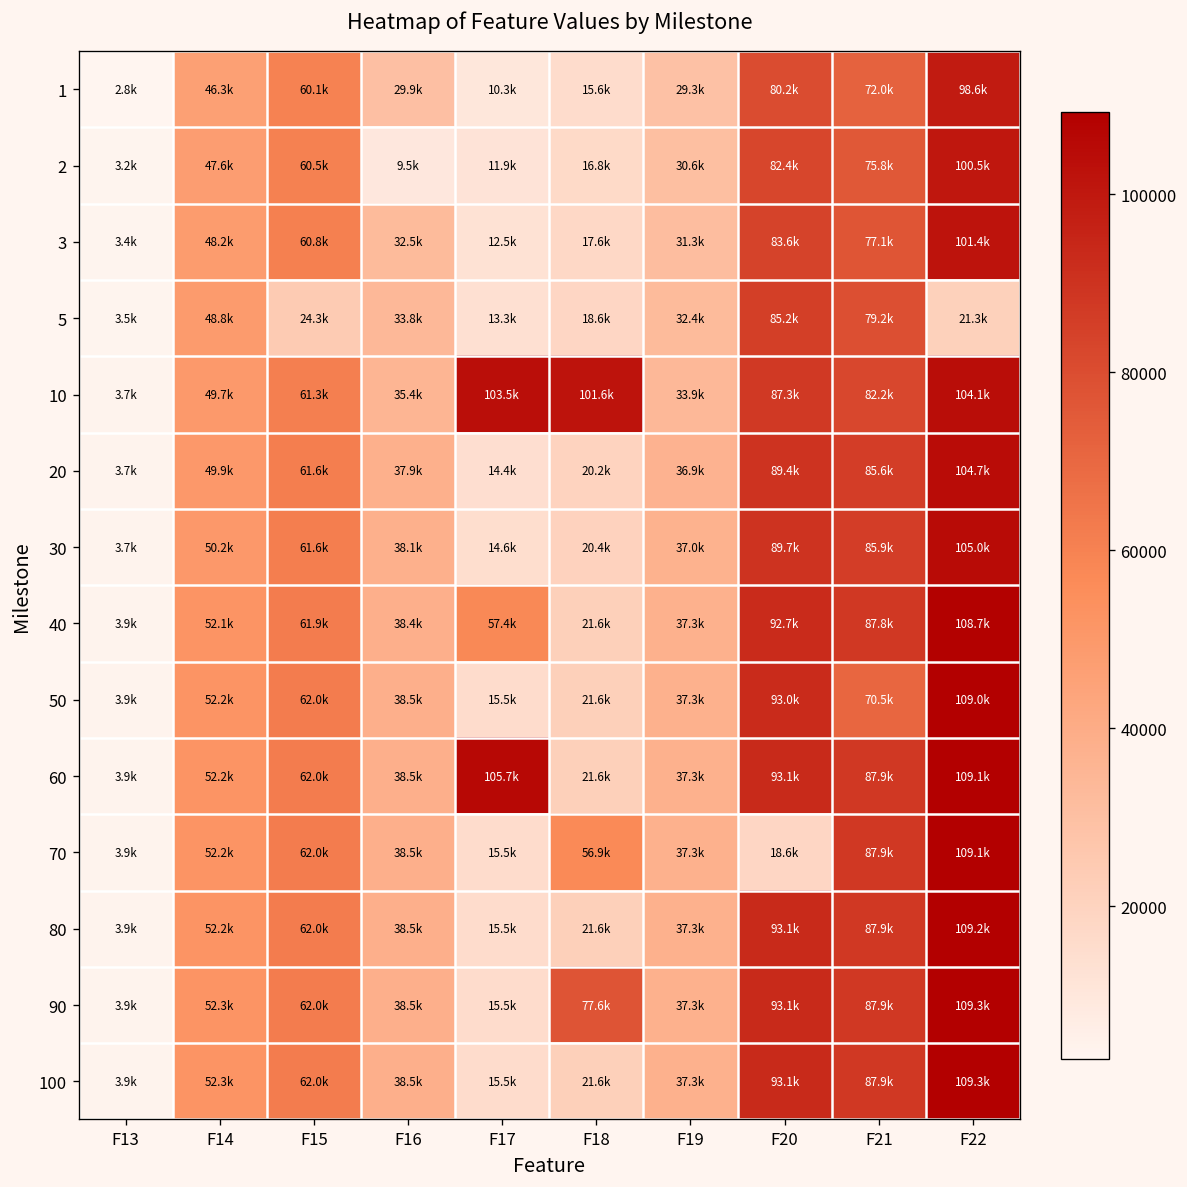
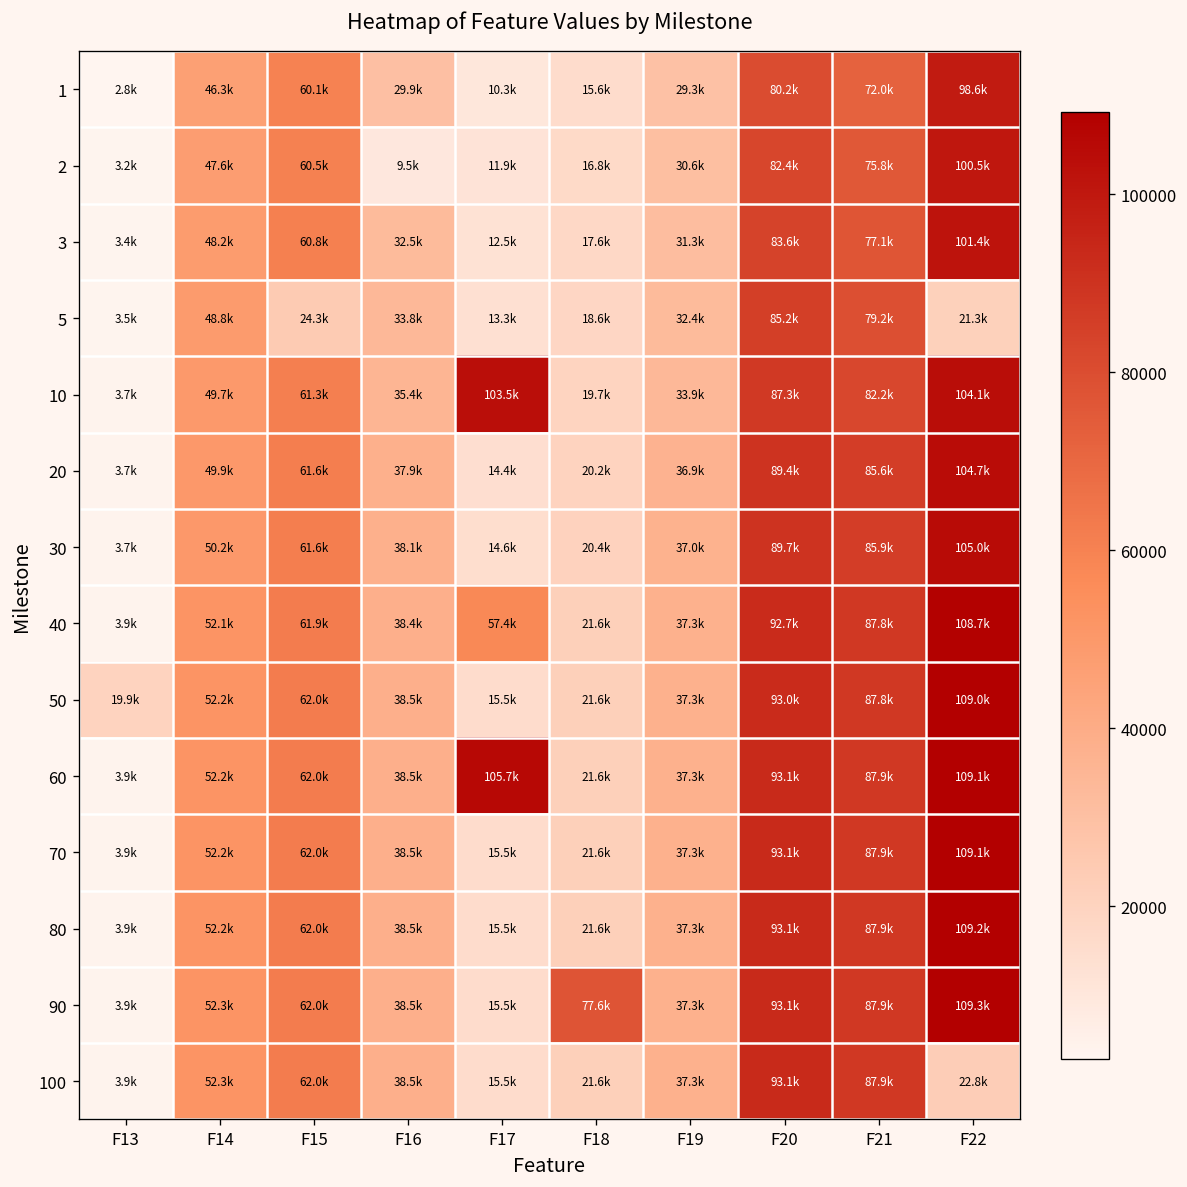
  {
    "1": {
      "F13": "2.8k",
      "F14": "46.3k",
      "F15": "60.1k",
      "F16": "29.9k",
      "F17": "10.3k",
      "F18": "15.6k",
      "F19": "29.3k",
      "F20": "80.2k",
      "F21": "72.0k",
      "F22": "98.6k"
    },
    "2": {
      "F13": "3.2k",
      "F14": "47.6k",
      "F15": "60.5k",
      "F16": "9.5k",
      "F17": "11.9k",
      "F18": "16.8k",
      "F19": "30.6k",
      "F20": "82.4k",
      "F21": "75.8k",
      "F22": "100.5k"
    },
    "3": {
      "F13": "3.4k",
      "F14": "48.2k",
      "F15": "60.8k",
      "F16": "32.5k",
      "F17": "12.5k",
      "F18": "17.6k",
      "F19": "31.3k",
      "F20": "83.6k",
      "F21": "77.1k",
      "F22": "101.4k"
    },
    "5": {
      "F13": "3.5k",
      "F14": "48.8k",
      "F15": "24.3k",
      "F16": "33.8k",
      "F17": "13.3k",
      "F18": "18.6k",
      "F19": "32.4k",
      "F20": "85.2k",
      "F21": "79.2k",
      "F22": "21.3k"
    },
    "10": {
      "F13": "3.7k",
      "F14": "49.7k",
      "F15": "61.3k",
      "F16": "35.4k",
      "F17": "103.5k",
-     "F18": "101.6k",
+     "F18": "19.7k",
      "F19": "33.9k",
      "F20": "87.3k",
      "F21": "82.2k",
      "F22": "104.1k"
    },
    "20": {
      "F13": "3.7k",
      "F14": "49.9k",
      "F15": "61.6k",
      "F16": "37.9k",
      "F17": "14.4k",
      "F18": "20.2k",
      "F19": "36.9k",
      "F20": "89.4k",
      "F21": "85.6k",
      "F22": "104.7k"
    },
    "30": {
      "F13": "3.7k",
      "F14": "50.2k",
      "F15": "61.6k",
      "F16": "38.1k",
      "F17": "14.6k",
      "F18": "20.4k",
      "F19": "37.0k",
      "F20": "89.7k",
      "F21": "85.9k",
      "F22": "105.0k"
    },
    "40": {
      "F13": "3.9k",
      "F14": "52.1k",
      "F15": "61.9k",
      "F16": "38.4k",
      "F17": "57.4k",
      "F18": "21.6k",
      "F19": "37.3k",
      "F20": "92.7k",
      "F21": "87.8k",
      "F22": "108.7k"
    },
    "50": {
-     "F13": "3.9k",
+     "F13": "19.9k",
      "F14": "52.2k",
      "F15": "62.0k",
      "F16": "38.5k",
      "F17": "15.5k",
      "F18": "21.6k",
      "F19": "37.3k",
      "F20": "93.0k",
-     "F21": "70.5k",
+     "F21": "87.8k",
      "F22": "109.0k"
    },
    "60": {
      "F13": "3.9k",
      "F14": "52.2k",
      "F15": "62.0k",
      "F16": "38.5k",
      "F17": "105.7k",
      "F18": "21.6k",
      "F19": "37.3k",
      "F20": "93.1k",
      "F21": "87.9k",
      "F22": "109.1k"
    },
    "70": {
      "F13": "3.9k",
      "F14": "52.2k",
      "F15": "62.0k",
      "F16": "38.5k",
      "F17": "15.5k",
-     "F18": "56.9k",
+     "F18": "21.6k",
      "F19": "37.3k",
-     "F20": "18.6k",
+     "F20": "93.1k",
      "F21": "87.9k",
      "F22": "109.1k"
    },
    "80": {
      "F13": "3.9k",
      "F14": "52.2k",
      "F15": "62.0k",
      "F16": "38.5k",
      "F17": "15.5k",
      "F18": "21.6k",
      "F19": "37.3k",
      "F20": "93.1k",
      "F21": "87.9k",
      "F22": "109.2k"
    },
    "90": {
      "F13": "3.9k",
      "F14": "52.3k",
      "F15": "62.0k",
      "F16": "38.5k",
      "F17": "15.5k",
      "F18": "77.6k",
      "F19": "37.3k",
      "F20": "93.1k",
      "F21": "87.9k",
      "F22": "109.3k"
    },
    "100": {
      "F13": "3.9k",
      "F14": "52.3k",
      "F15": "62.0k",
      "F16": "38.5k",
      "F17": "15.5k",
      "F18": "21.6k",
      "F19": "37.3k",
      "F20": "93.1k",
      "F21": "87.9k",
-     "F22": "109.3k"
+     "F22": "22.8k"
    }
  }
